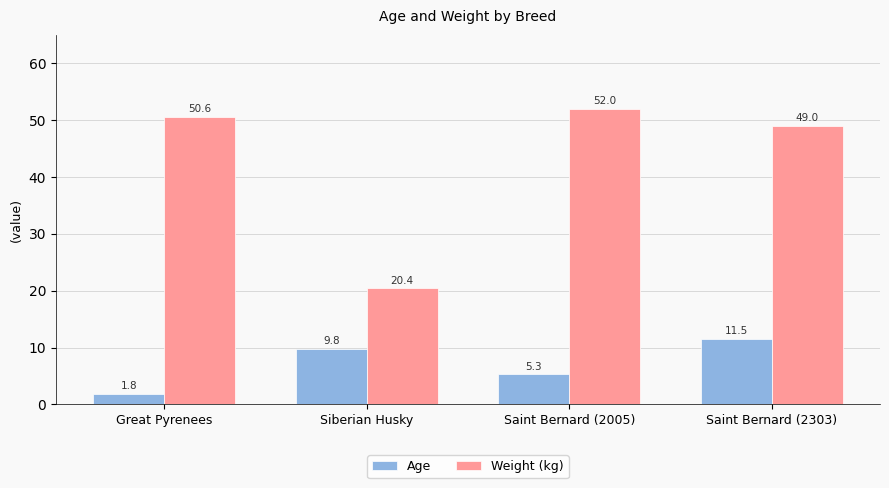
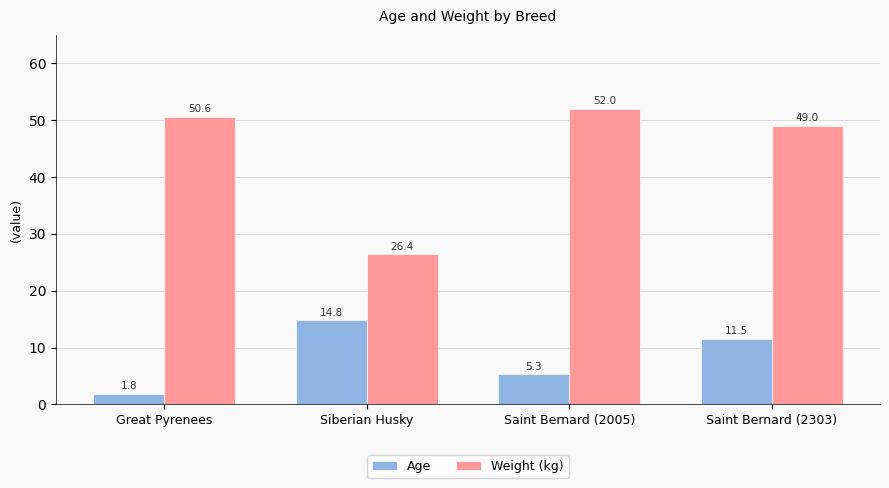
  {
    "Age": {
      "Great Pyrenees": 1.8,
-     "Siberian Husky": 9.8,
+     "Siberian Husky": 14.8,
      "Saint Bernard (2005)": 5.3,
      "Saint Bernard (2303)": 11.5
    },
    "Weight (kg)": {
      "Great Pyrenees": 50.6,
-     "Siberian Husky": 20.4,
+     "Siberian Husky": 26.4,
      "Saint Bernard (2005)": 52.0,
      "Saint Bernard (2303)": 49.0
    }
  }
